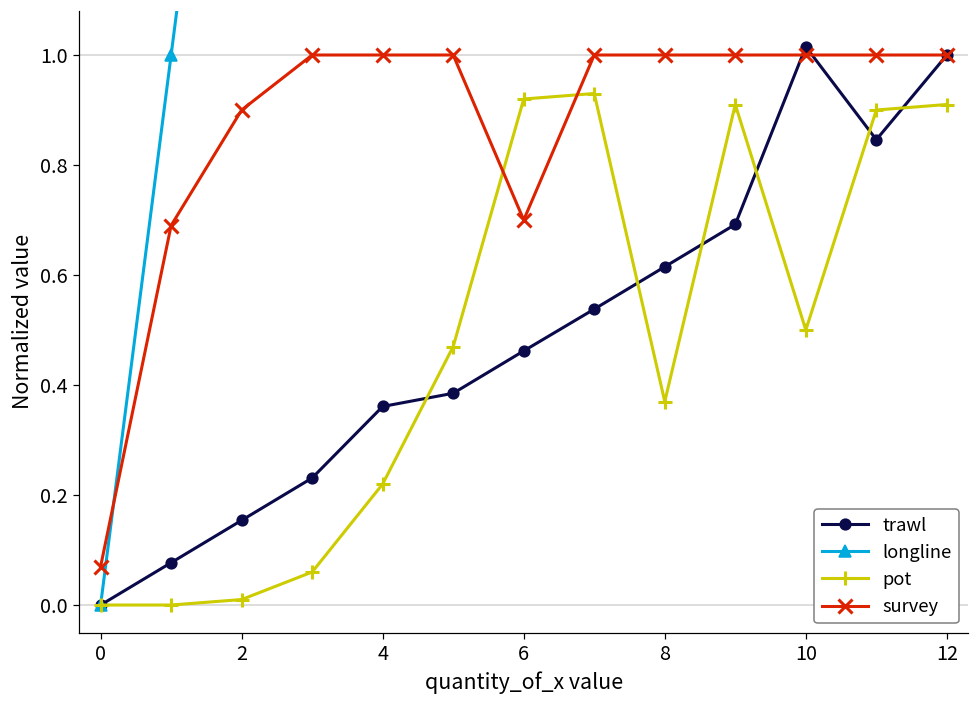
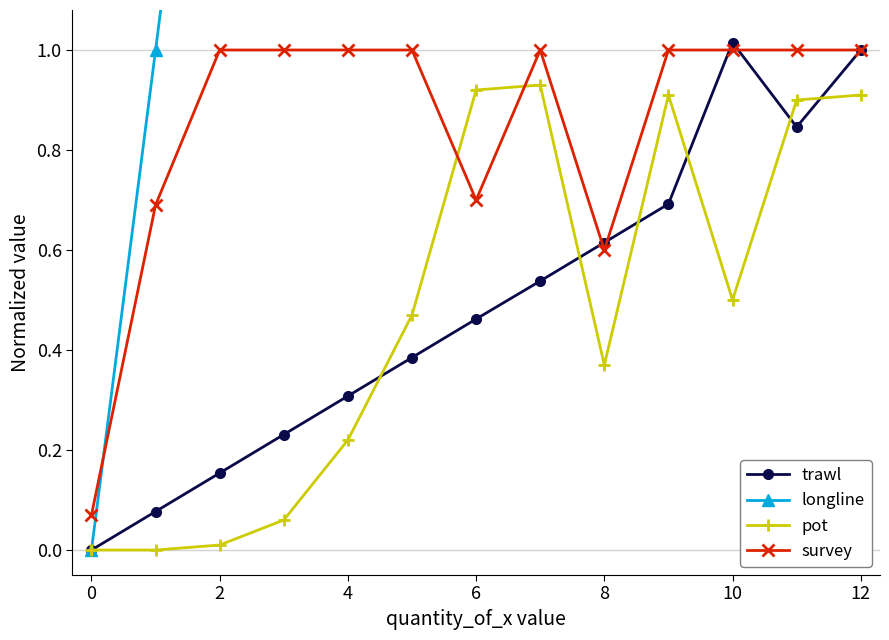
  {
    "trawl": {
      "2": 0.15,
-     "4": 0.36,
+     "4": 0.31,
      "6": 0.46,
      "8": 0.62,
      "10": 1.02
    },
    "pot": {
      "2": 0.01,
      "4": 0.22,
      "6": 0.92,
      "8": 0.37,
      "10": 0.50,
      "12": 0.91
    },
    "survey": {
      "0": 0.07,
-     "2": 0.9,
+     "2": 1.0,
      "4": 1.0,
      "6": 0.7,
-     "8": 1.0,
+     "8": 0.6,
      "10": 1.0
    }
  }
